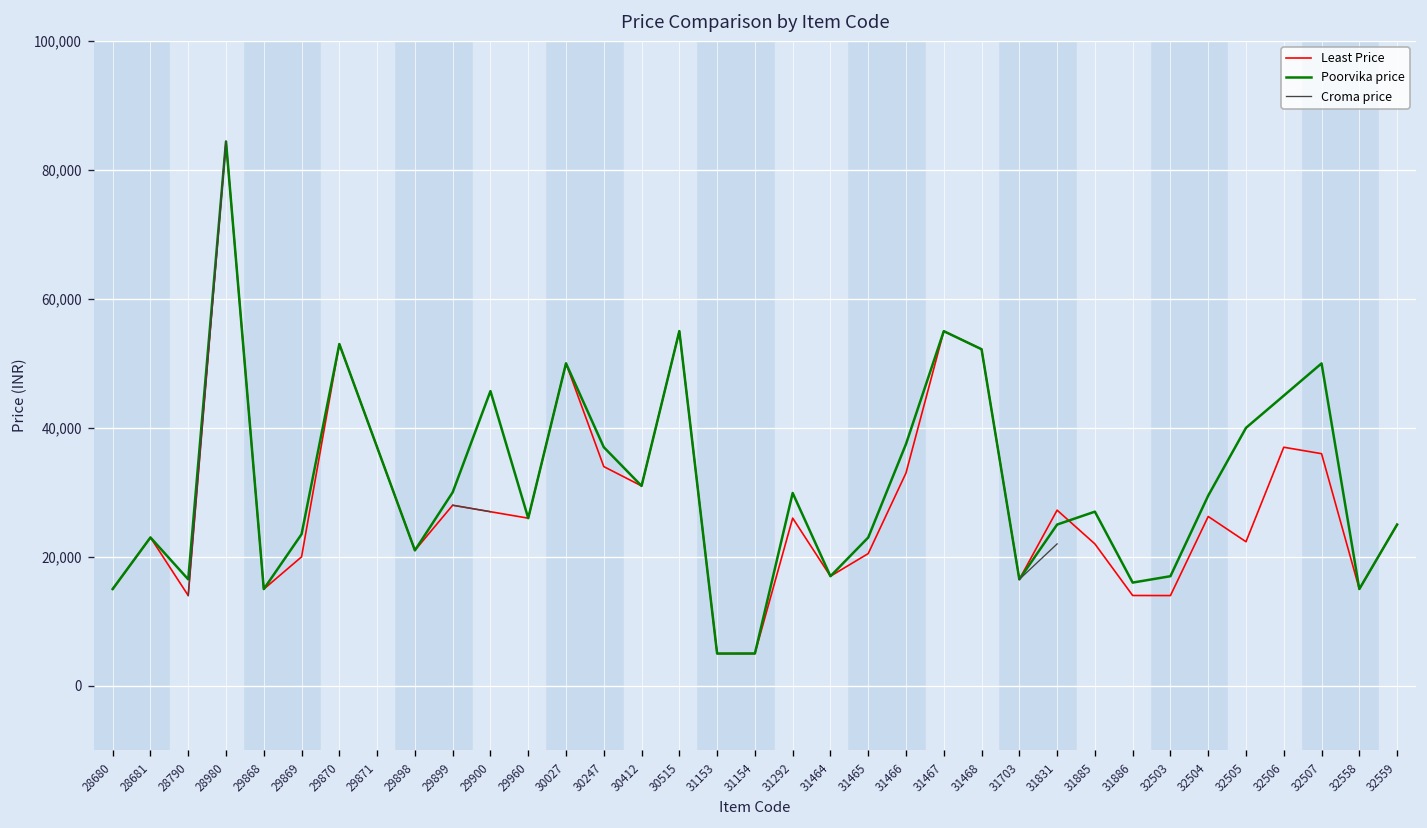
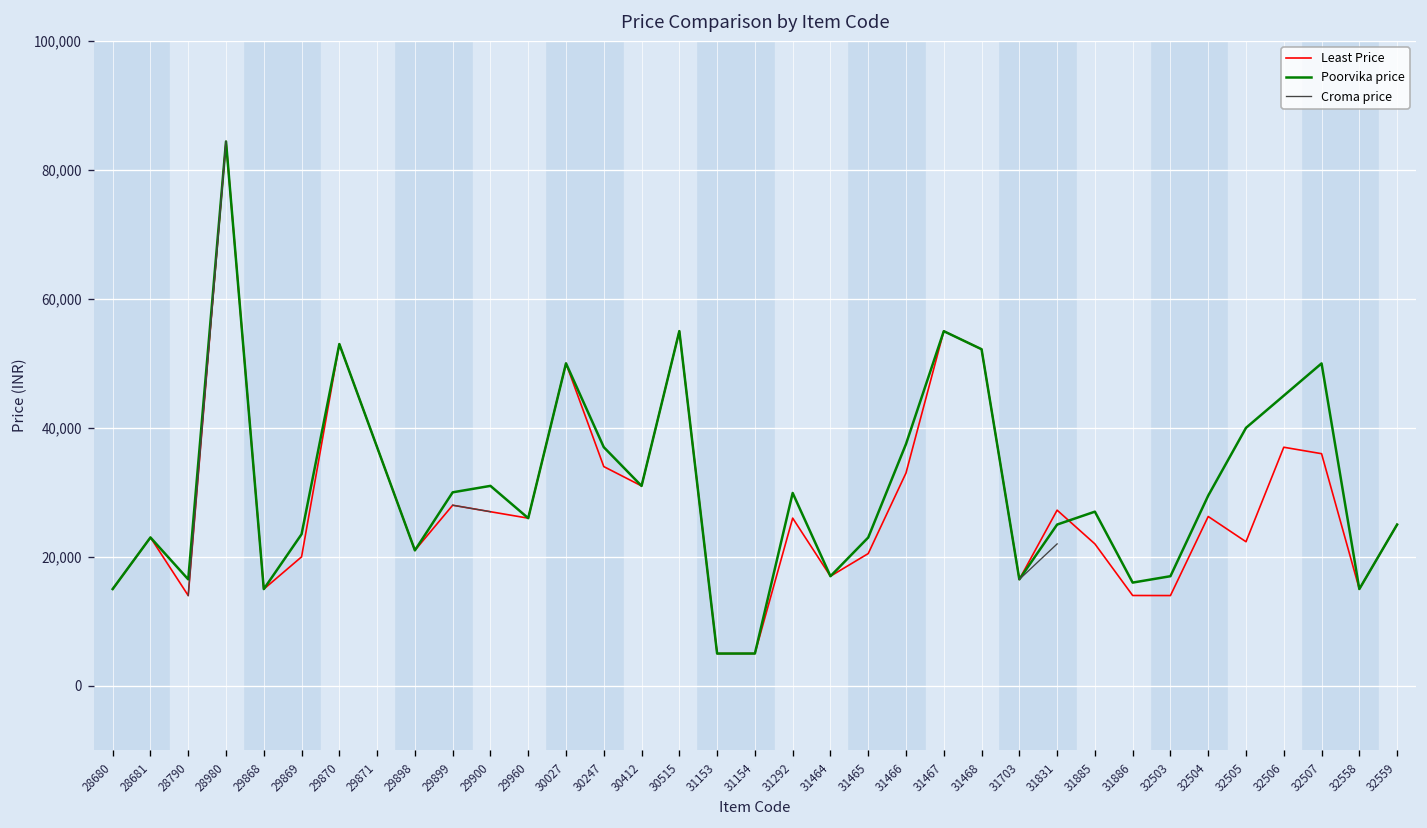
  {
    "Least Price": {
      "29869": "20,000",
      "31292": "26,000",
      "31465": "21,000",
      "31466": "33,000",
      "31831": "27,000",
      "31885": "22,000",
      "31886": "14,000",
      "32504": "26,000",
      "32505": "22,000",
      "32506": "37,000",
      "32507": "36,000"
    },
    "Poorvika price": {
      "28790": "16,000",
      "29869": "24,000",
      "29899": "30,000",
-     "29900": "46,000",
+     "29900": "31,000",
      "30247": "37,000",
      "31465": "23,000",
      "31466": "37,000",
      "31831": "25,000",
      "31885": "27,000",
      "31886": "16,000",
      "32503": "17,000",
      "32504": "29,000",
      "32505": "40,000",
      "32506": "45,000",
      "32507": "50,000"
    },
    "Croma price": {
      "31466": "37,000",
      "31831": "22,000"
    }
  }
